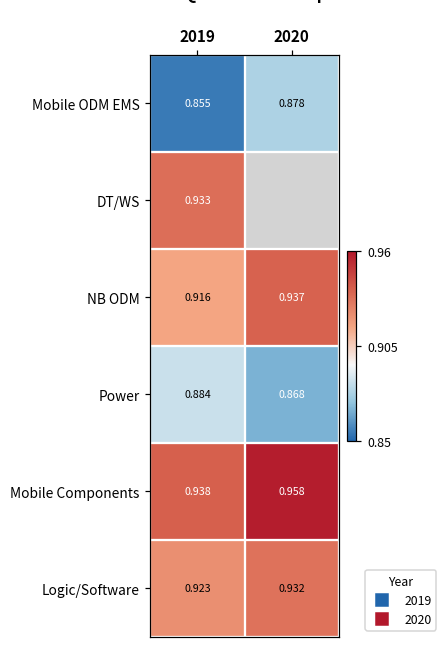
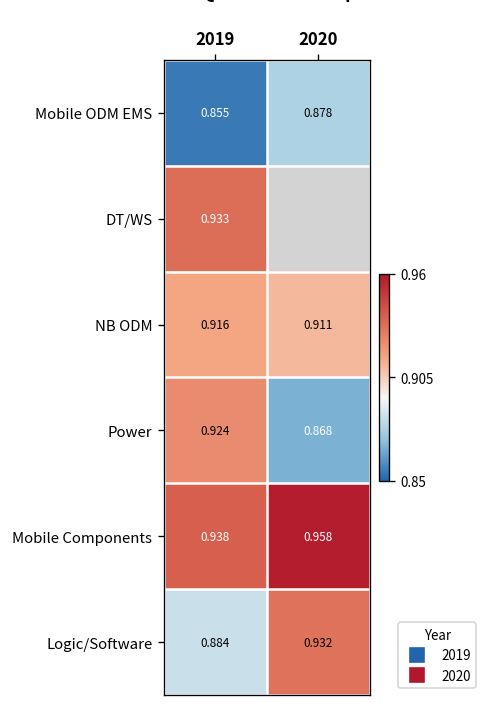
  {
    "Mobile ODM EMS": {
      "2019": 0.855,
      "2020": 0.878
    },
    "DT/WS": {
      "2019": 0.933
    },
    "NB ODM": {
      "2019": 0.916,
-     "2020": 0.937
+     "2020": 0.911
    },
    "Power": {
-     "2019": 0.884,
+     "2019": 0.924,
      "2020": 0.868
    },
    "Mobile Components": {
      "2019": 0.938,
      "2020": 0.958
    },
    "Logic/Software": {
-     "2019": 0.923,
+     "2019": 0.884,
      "2020": 0.932
    }
  }
